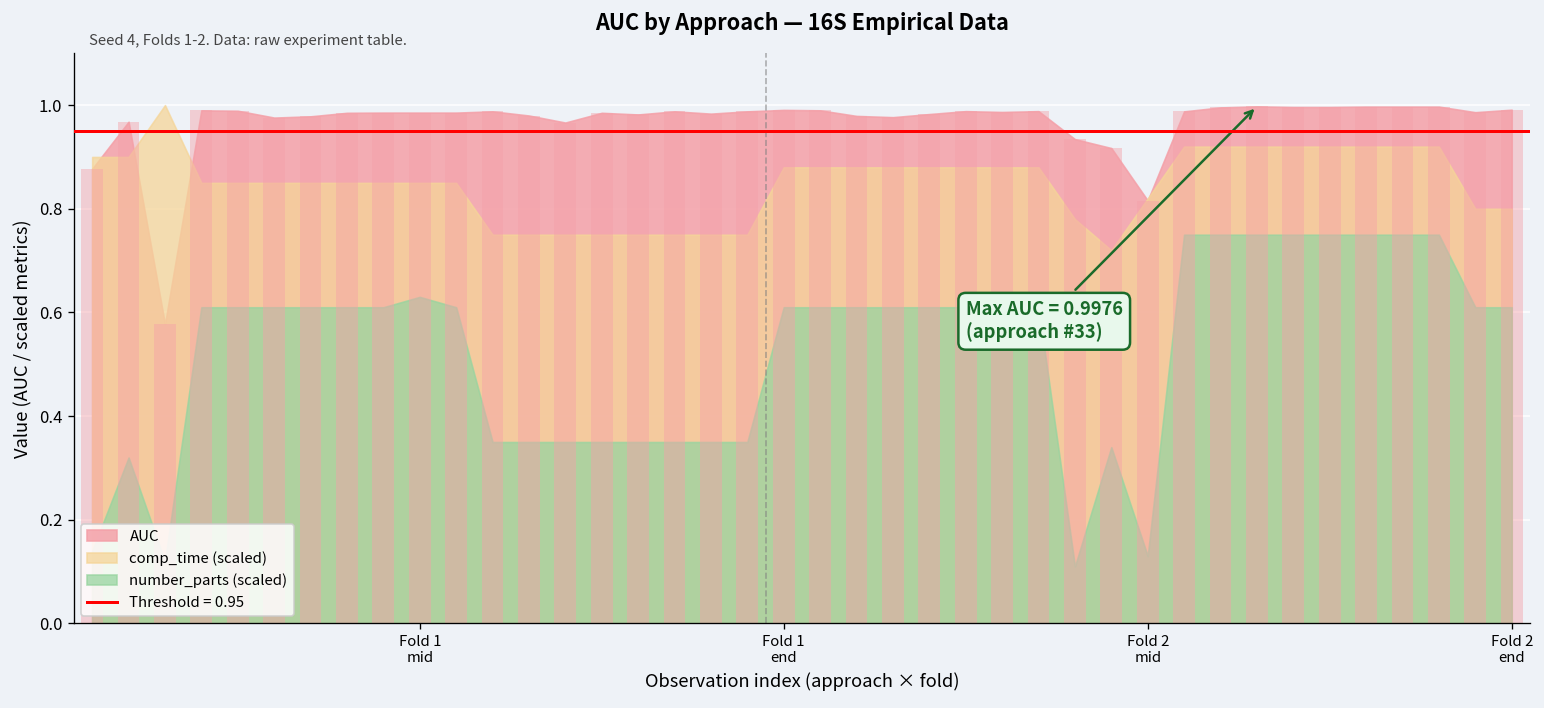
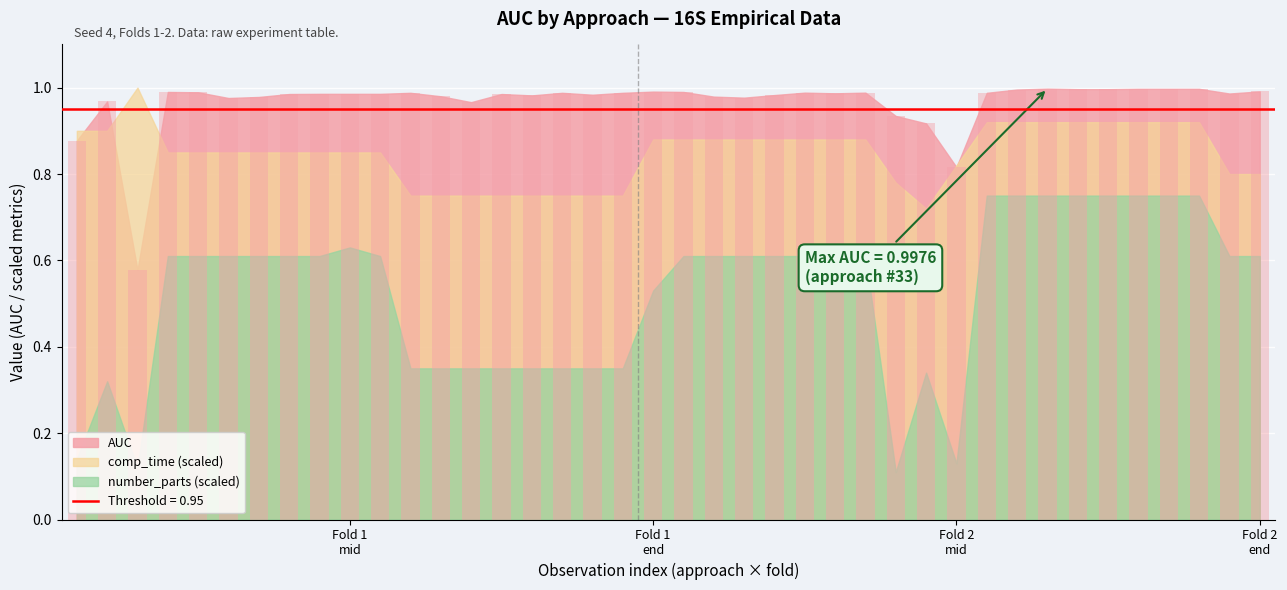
  {
    "number_parts (scaled)": {
      "Fold 1 mid": 0.63,
-     "Fold 1 end": 0.61,
+     "Fold 1 end": 0.53,
      "Fold 2 mid": 0.13,
      "Fold 2 end": 0.61
    }
  }
